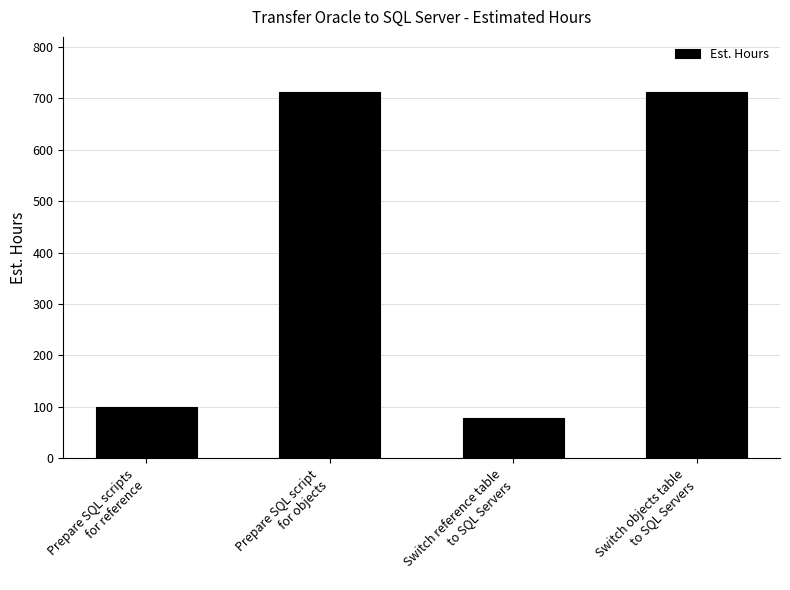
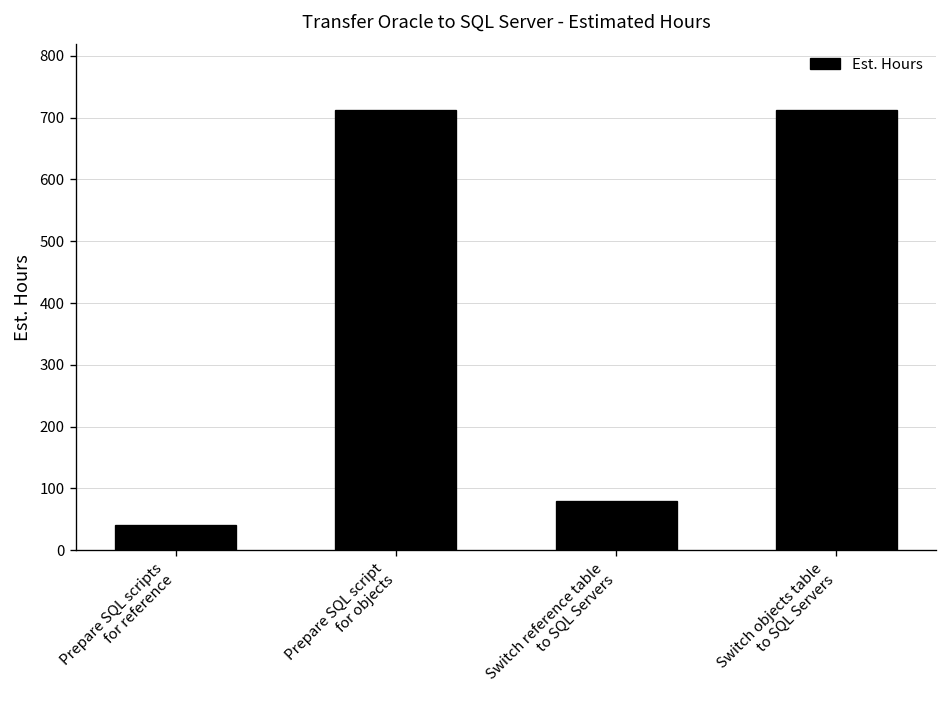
  {
-   "Prepare SQL scripts for reference": 100,
+   "Prepare SQL scripts for reference": 40,
    "Prepare SQL script for objects": 710,
    "Switch reference table to SQL Servers": 80,
    "Switch objects table to SQL Servers": 710
  }
